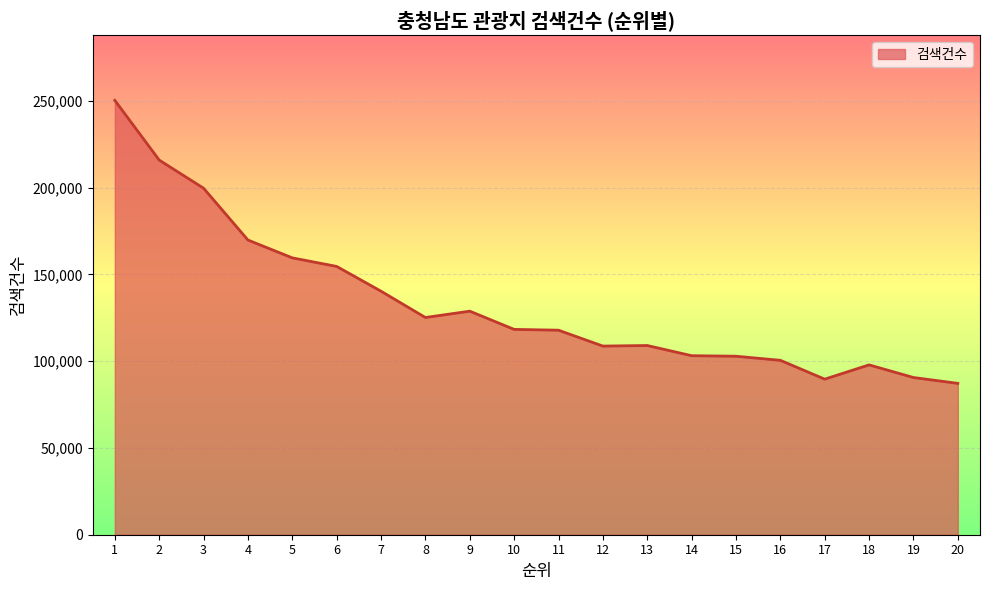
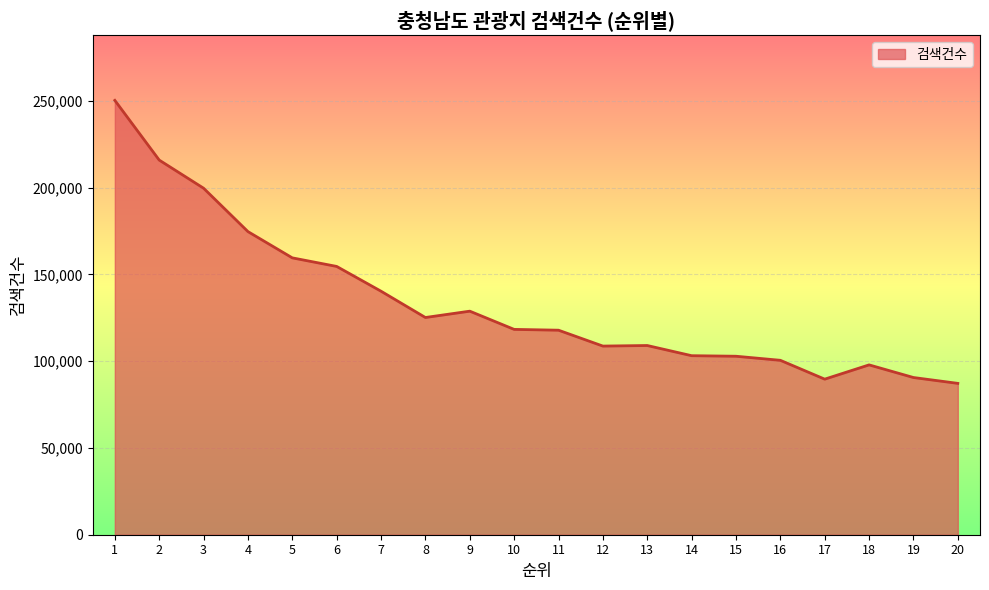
  {
    "1": "250,000",
    "2": "216,000",
    "3": "200,000",
-   "4": "170,000",
+   "4": "175,000",
    "5": "160,000",
    "6": "155,000",
    "7": "140,000",
    "8": "125,000",
    "9": "129,000",
    "10": "118,000",
    "11": "118,000",
    "12": "109,000",
    "13": "109,000",
    "14": "103,000",
    "15": "103,000",
    "16": "101,000",
    "17": "90,000",
    "18": "98,000",
    "19": "91,000",
    "20": "87,000"
  }
